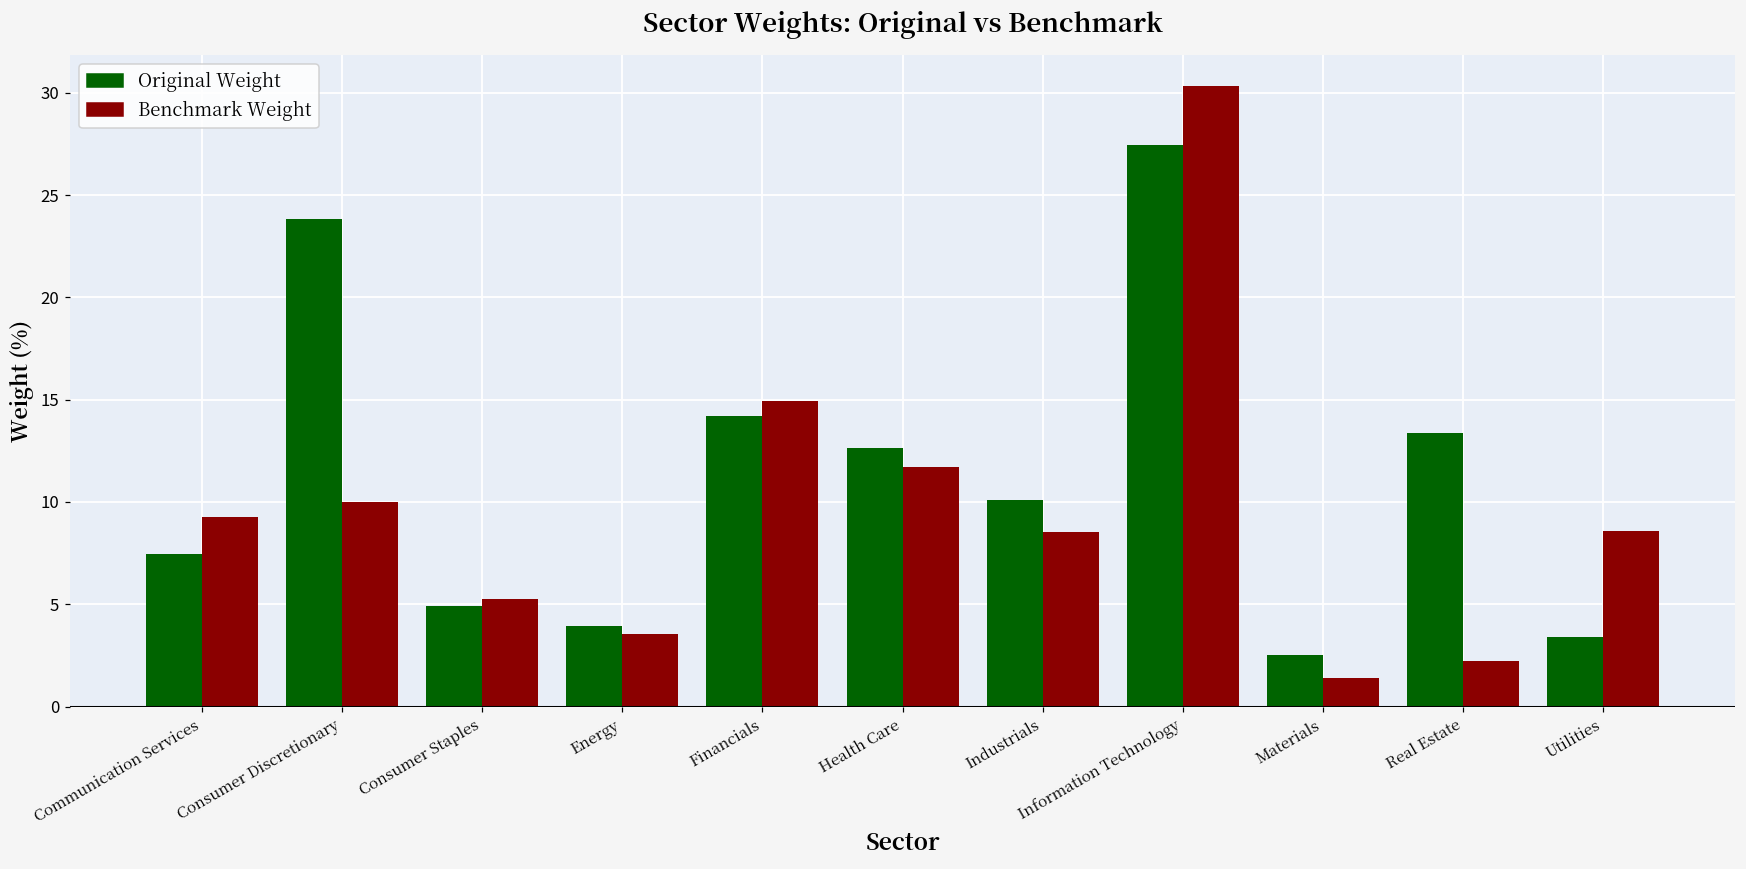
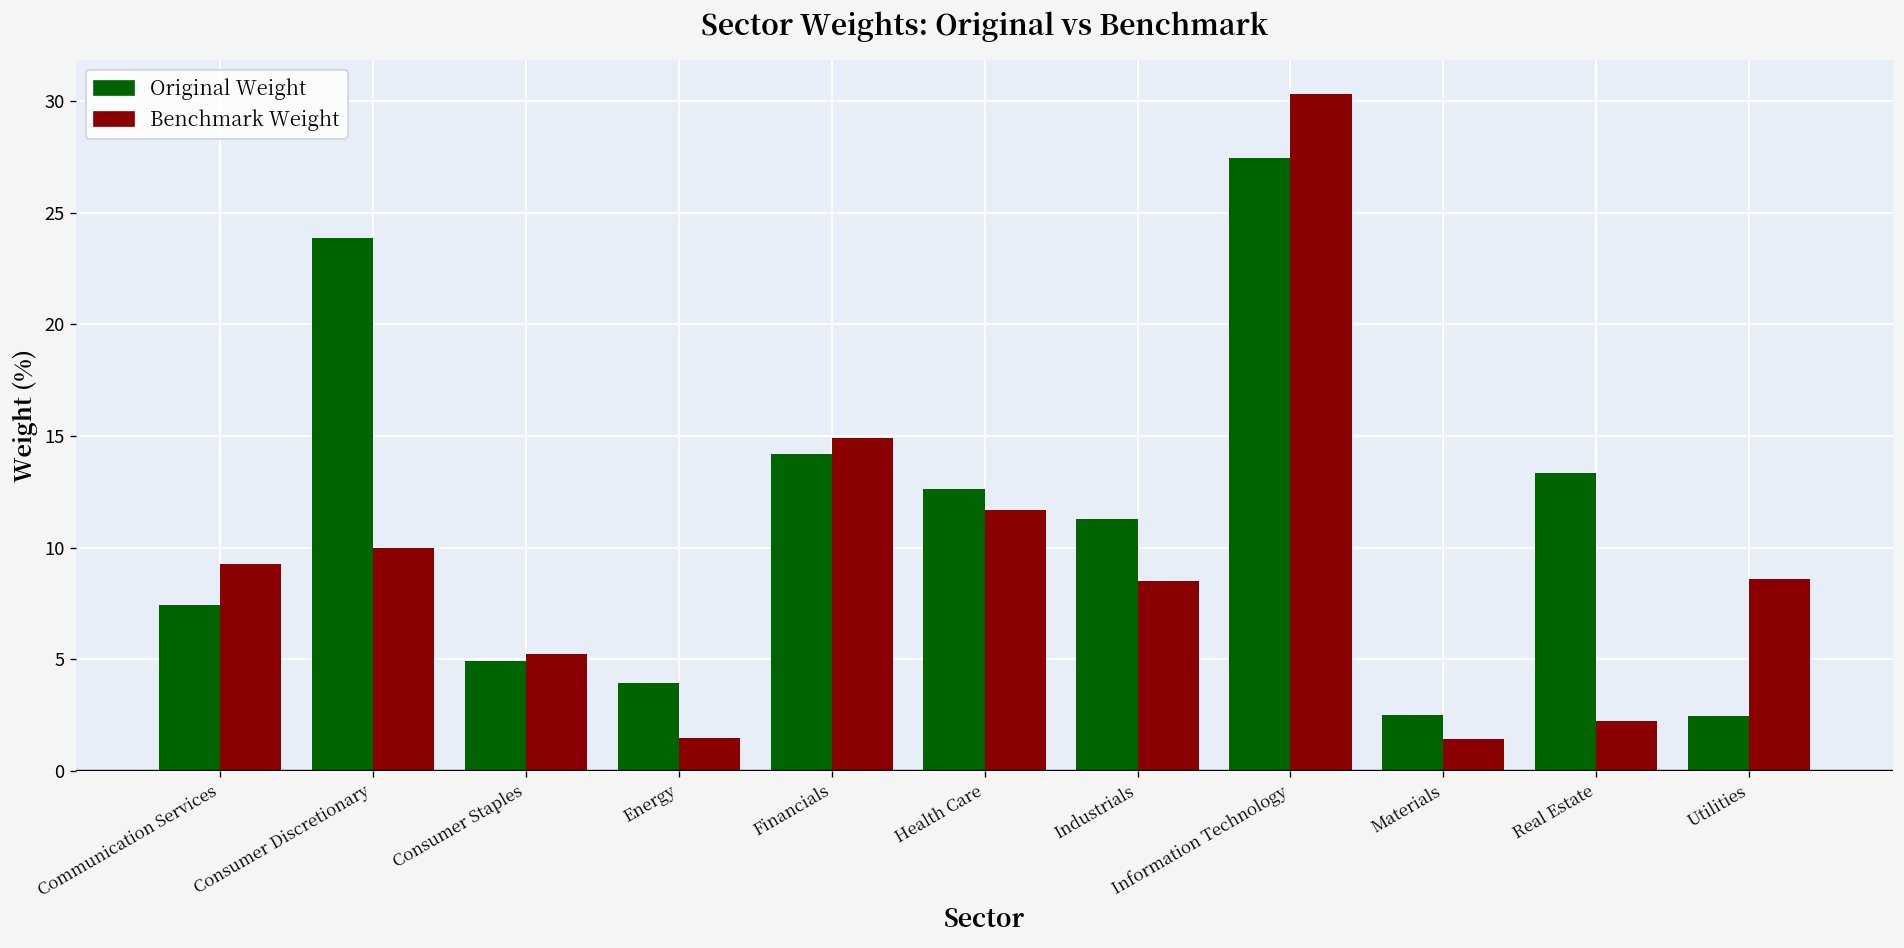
  {
    "Original Weight": {
      "Communication Services": 7.4,
      "Consumer Discretionary": 23.8,
      "Consumer Staples": 4.9,
      "Energy": 3.9,
      "Financials": 14.2,
      "Health Care": 12.6,
-     "Industrials": 10.1,
+     "Industrials": 11.3,
      "Information Technology": 27.5,
      "Materials": 2.5,
      "Real Estate": 13.3,
-     "Utilities": 3.4
+     "Utilities": 2.5
    },
    "Benchmark Weight": {
      "Communication Services": 9.3,
      "Consumer Discretionary": 10.0,
      "Consumer Staples": 5.3,
-     "Energy": 3.6,
+     "Energy": 1.5,
      "Financials": 14.9,
      "Health Care": 11.7,
      "Industrials": 8.5,
      "Information Technology": 30.3,
      "Materials": 1.4,
      "Real Estate": 2.2,
      "Utilities": 8.6
    }
  }
